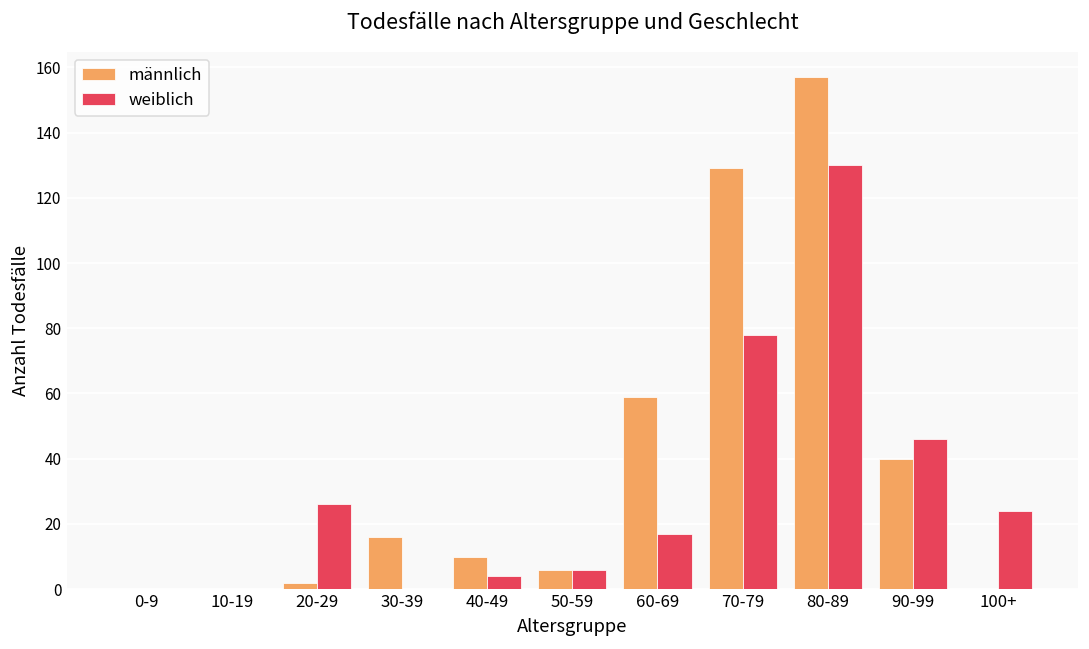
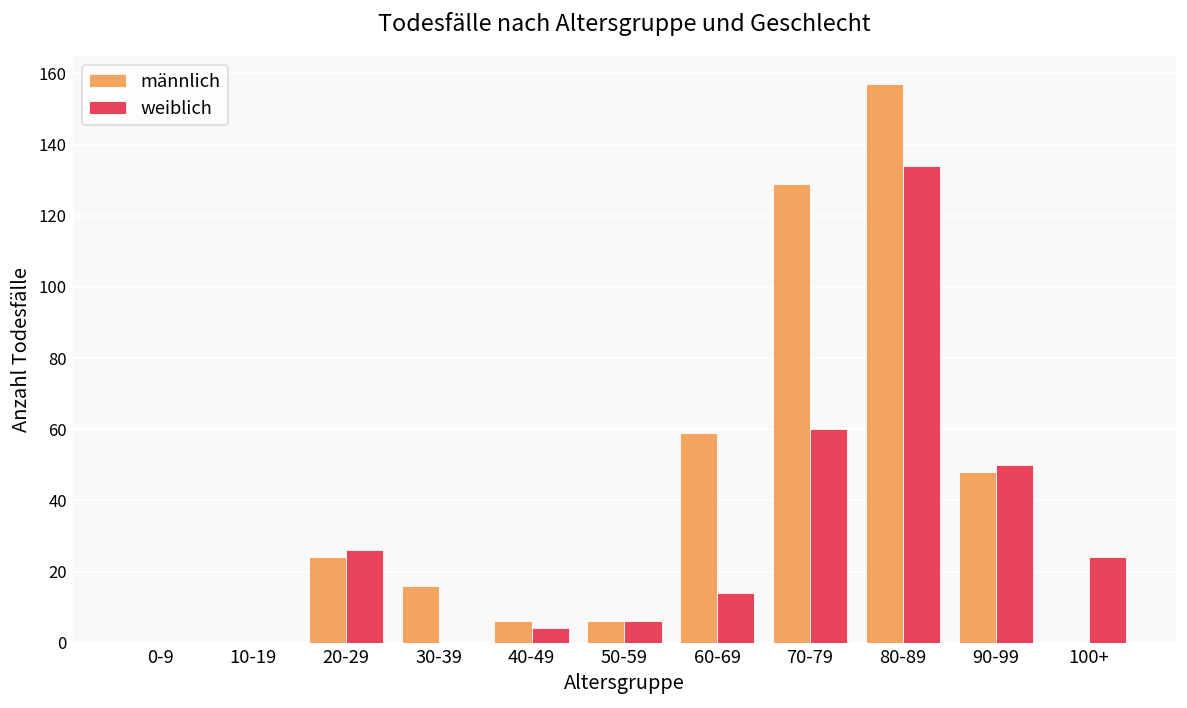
  {
    "männlich": {
      "0-9": 0,
      "10-19": 0,
-     "20-29": 2,
+     "20-29": 24,
      "30-39": 16,
-     "40-49": 10,
+     "40-49": 6,
      "50-59": 6,
      "60-69": 59,
      "70-79": 129,
      "80-89": 157,
-     "90-99": 40,
+     "90-99": 48,
      "100+": 0
    },
    "weiblich": {
      "0-9": 0,
      "10-19": 0,
      "20-29": 26,
      "30-39": 0,
      "40-49": 4,
      "50-59": 6,
-     "60-69": 17,
-     "70-79": 78,
-     "80-89": 130,
-     "90-99": 46,
+     "60-69": 14,
+     "70-79": 60,
+     "80-89": 134,
+     "90-99": 50,
      "100+": 24
    }
  }
